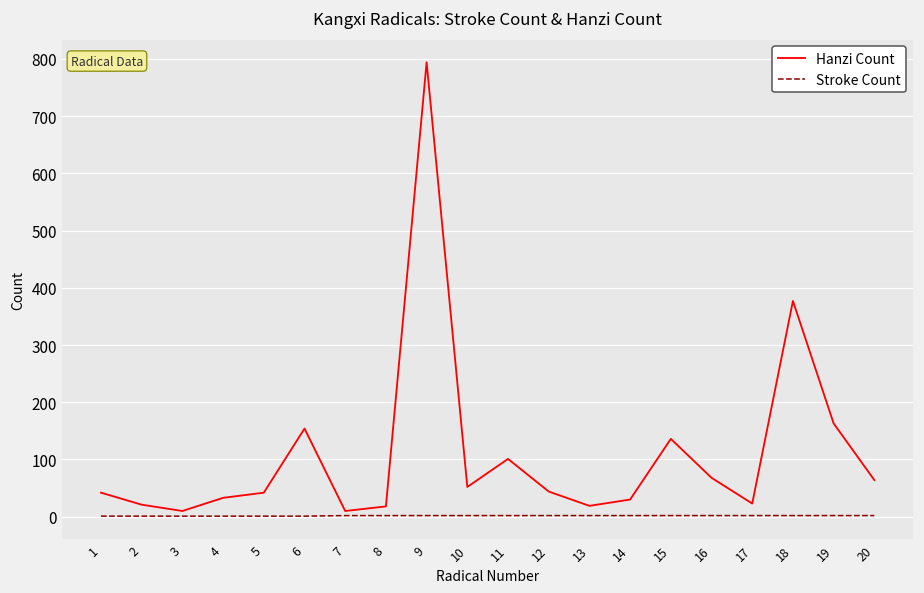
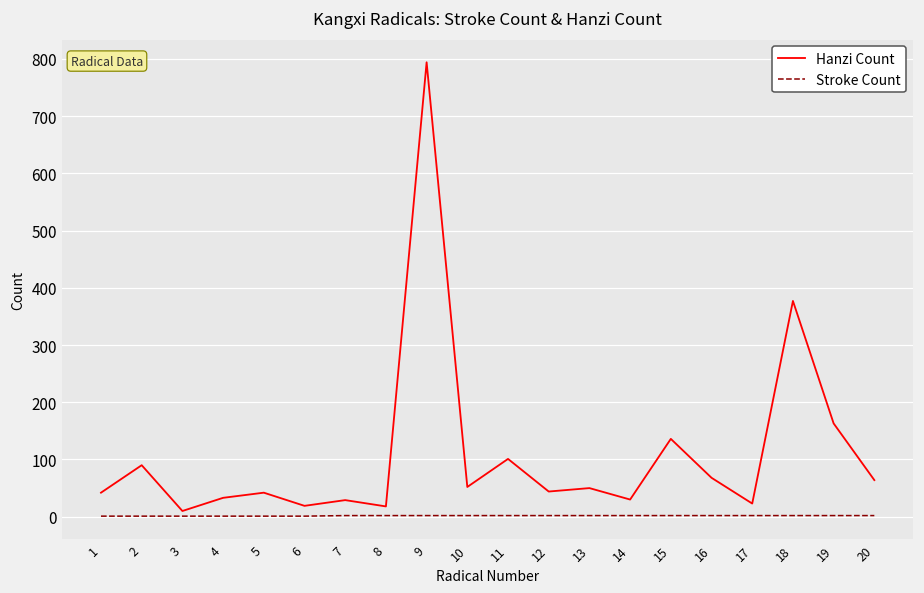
  {
    "Hanzi Count": {
      "1": 40,
-     "2": 20,
+     "2": 90,
      "3": 10,
      "4": 30,
      "5": 40,
-     "6": 150,
-     "7": 10,
+     "6": 20,
+     "7": 30,
      "8": 20,
      "9": 790,
      "10": 50,
      "11": 100,
      "12": 40,
-     "13": 20,
+     "13": 50,
      "14": 30,
      "15": 140,
      "16": 70,
      "17": 20,
      "18": 380,
      "19": 160,
      "20": 60
    },
    "Stroke Count": {
      "1": 0,
      "2": 0,
      "3": 0,
      "4": 0,
      "5": 0,
      "6": 0,
      "7": 0,
      "8": 0,
      "9": 0,
      "10": 0,
      "11": 0,
      "12": 0,
      "13": 0,
      "14": 0,
      "15": 0,
      "16": 0,
      "17": 0,
      "18": 0,
      "19": 0,
      "20": 0
    }
  }
